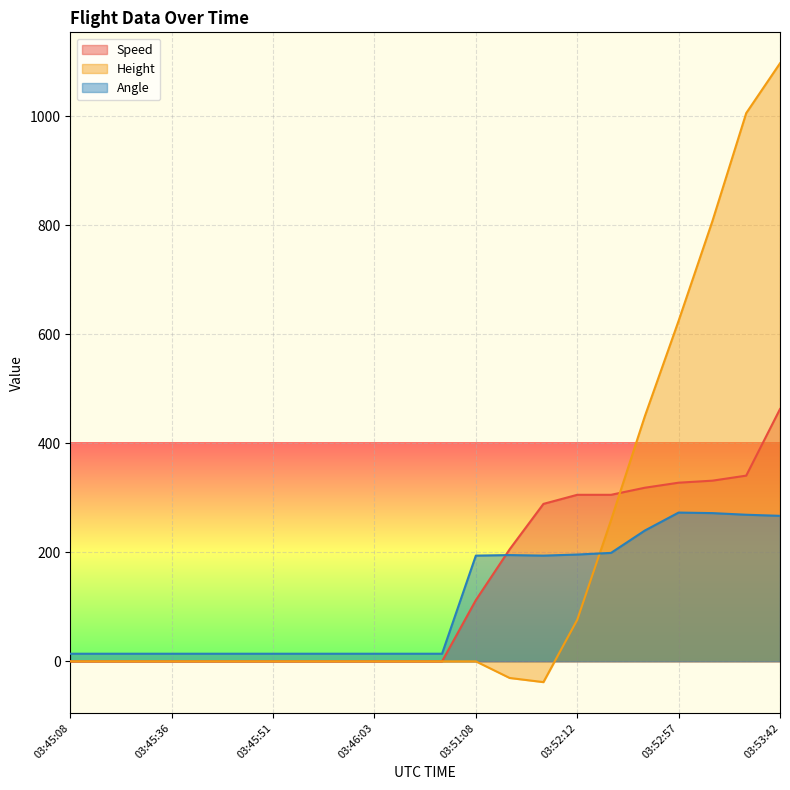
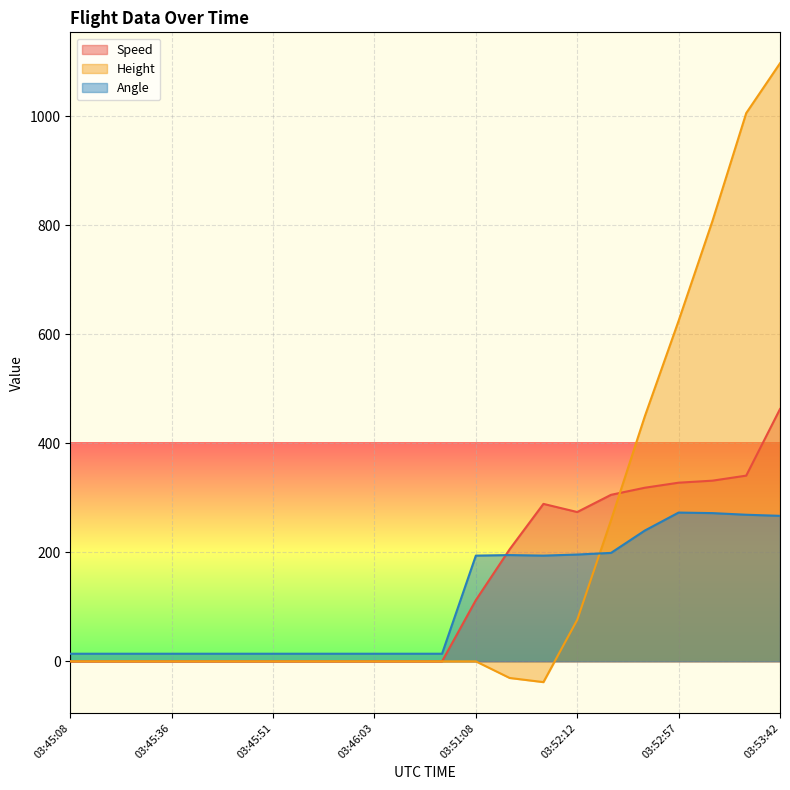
  {
    "Speed": {
      "03:51:08": 110,
-     "03:52:12": 310,
+     "03:52:12": 270,
      "03:52:57": 330,
      "03:53:42": 460
    },
    "Angle": {
      "03:45:08": 10,
      "03:45:36": 10,
      "03:45:51": 10,
      "03:46:03": 10,
      "03:51:08": 190,
      "03:52:12": 200,
      "03:52:57": 270,
      "03:53:42": 270
    }
  }
